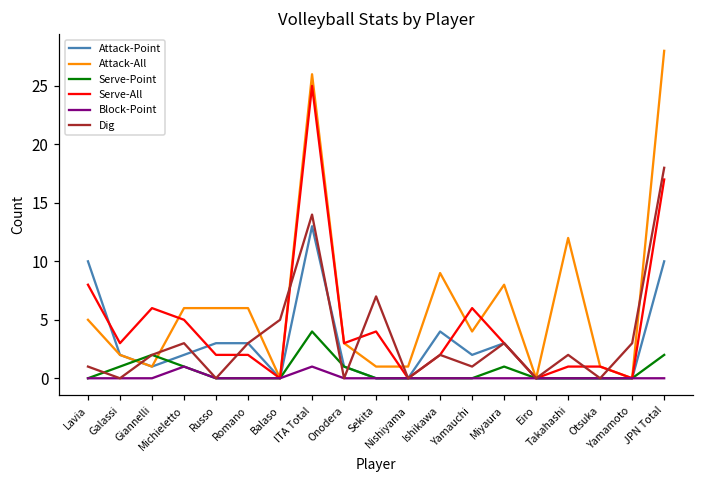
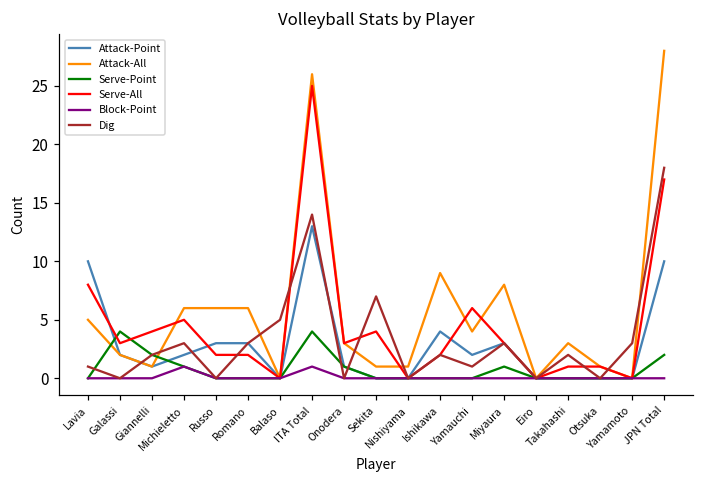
  {
    "Attack-Point": {
      "Lavia": 10,
      "Michieletto": 2,
      "Russo": 3,
      "ITA Total": 13,
      "Ishikawa": 4,
      "Yamauchi": 2,
      "JPN Total": 10
    },
    "Attack-All": {
      "Lavia": 5,
      "Michieletto": 6,
      "Russo": 6,
      "Romano": 6,
      "ITA Total": 26,
      "Sekita": 1,
      "Nishiyama": 1,
      "Ishikawa": 9,
      "Yamauchi": 4,
      "Miyaura": 8,
-     "Takahashi": 12,
+     "Takahashi": 3,
      "JPN Total": 28
    },
    "Serve-Point": {
-     "Galassi": 1,
+     "Galassi": 4,
      "ITA Total": 4,
      "Miyaura": 1,
      "JPN Total": 2
    },
    "Serve-All": {
      "Lavia": 8,
      "Galassi": 3,
-     "Giannelli": 6,
+     "Giannelli": 4,
      "Michieletto": 5,
      "Russo": 2,
      "Romano": 2,
      "ITA Total": 25,
      "Sekita": 4,
      "Yamauchi": 6,
      "Takahashi": 1,
      "JPN Total": 17
    },
    "Block-Point": {
      "Giannelli": 0,
      "ITA Total": 1,
      "Miyaura": 0,
      "JPN Total": 0
    },
    "Dig": {
      "Lavia": 1,
      "Michieletto": 3,
      "Balaso": 5,
      "ITA Total": 14,
      "Sekita": 7,
      "Yamauchi": 1,
      "Takahashi": 2,
      "Yamamoto": 3,
      "JPN Total": 18
    }
  }
